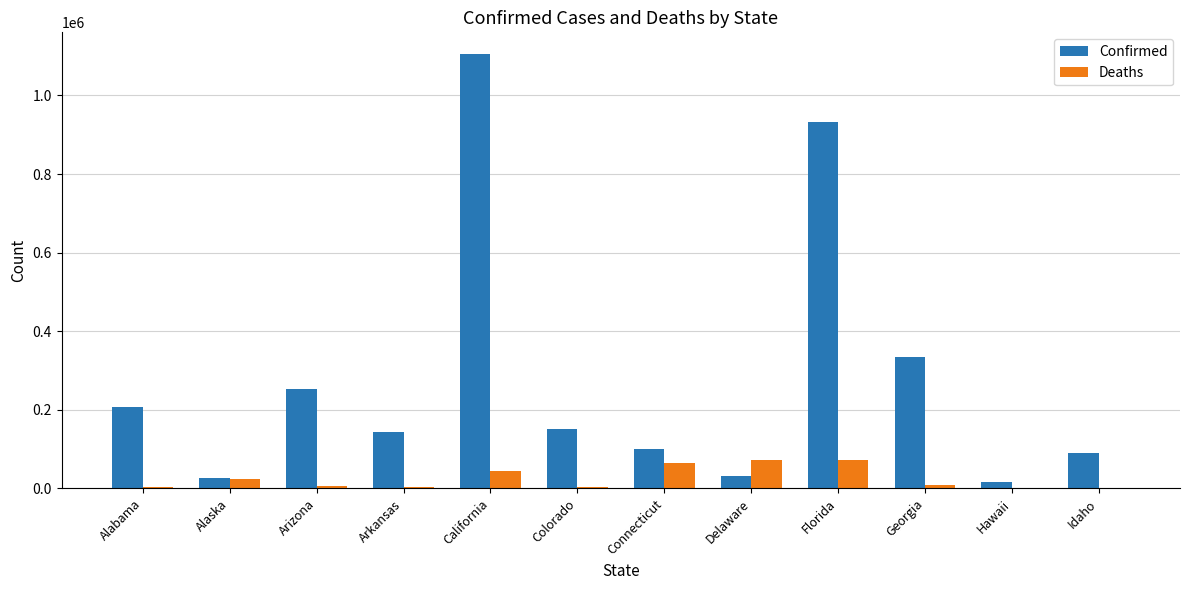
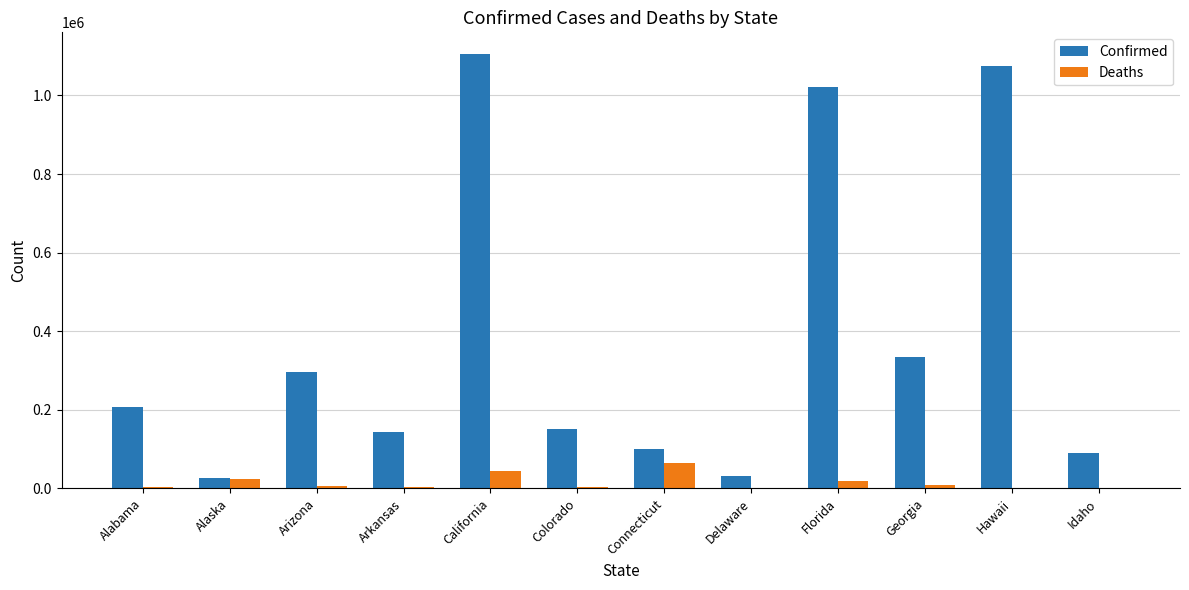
  {
    "Confirmed": {
      "Alabama": 210000,
      "Alaska": 30000,
-     "Arizona": 250000,
+     "Arizona": 300000,
      "Arkansas": 140000,
      "California": 1110000,
      "Colorado": 150000,
      "Connecticut": 100000,
      "Delaware": 30000,
-     "Florida": 930000,
+     "Florida": 1020000,
      "Georgia": 330000,
-     "Hawaii": 20000,
+     "Hawaii": 1080000,
      "Idaho": 90000
    },
    "Deaths": {
      "Alaska": 20000,
      "Arizona": 10000,
      "California": 40000,
      "Connecticut": 70000,
-     "Delaware": 70000,
-     "Florida": 70000,
+     "Delaware": 0,
+     "Florida": 20000,
      "Georgia": 10000
    }
  }
